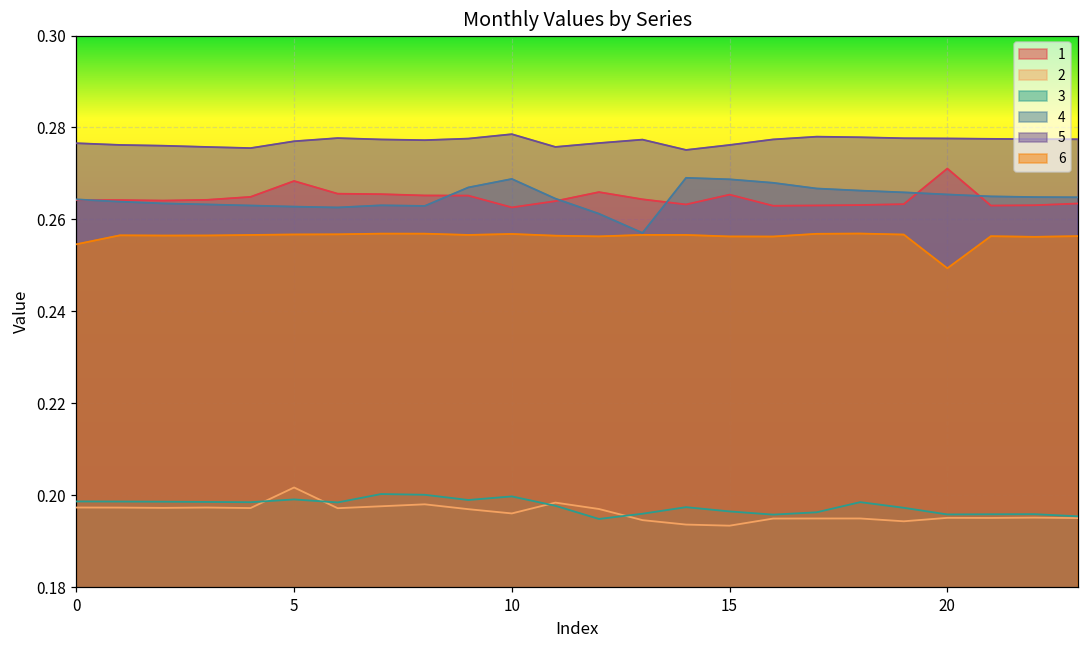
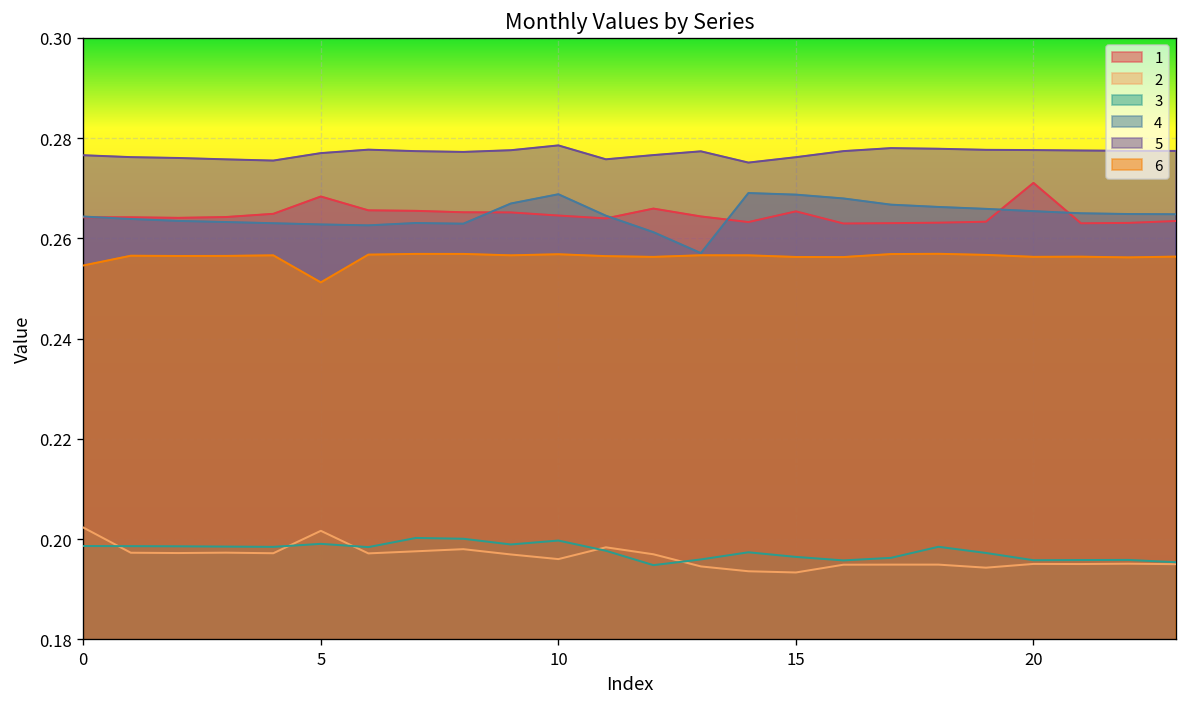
  {
    "1": {
      "5": 0.268,
-     "10": 0.263,
+     "10": 0.265,
      "15": 0.265,
      "20": 0.271
    },
    "2": {
-     "0": 0.197,
+     "0": 0.202,
      "5": 0.202,
      "10": 0.196,
      "15": 0.193,
      "20": 0.195
    },
    "6": {
      "0": 0.255,
-     "5": 0.257,
+     "5": 0.251,
      "10": 0.257,
      "15": 0.256,
-     "20": 0.249
+     "20": 0.256
    }
  }
